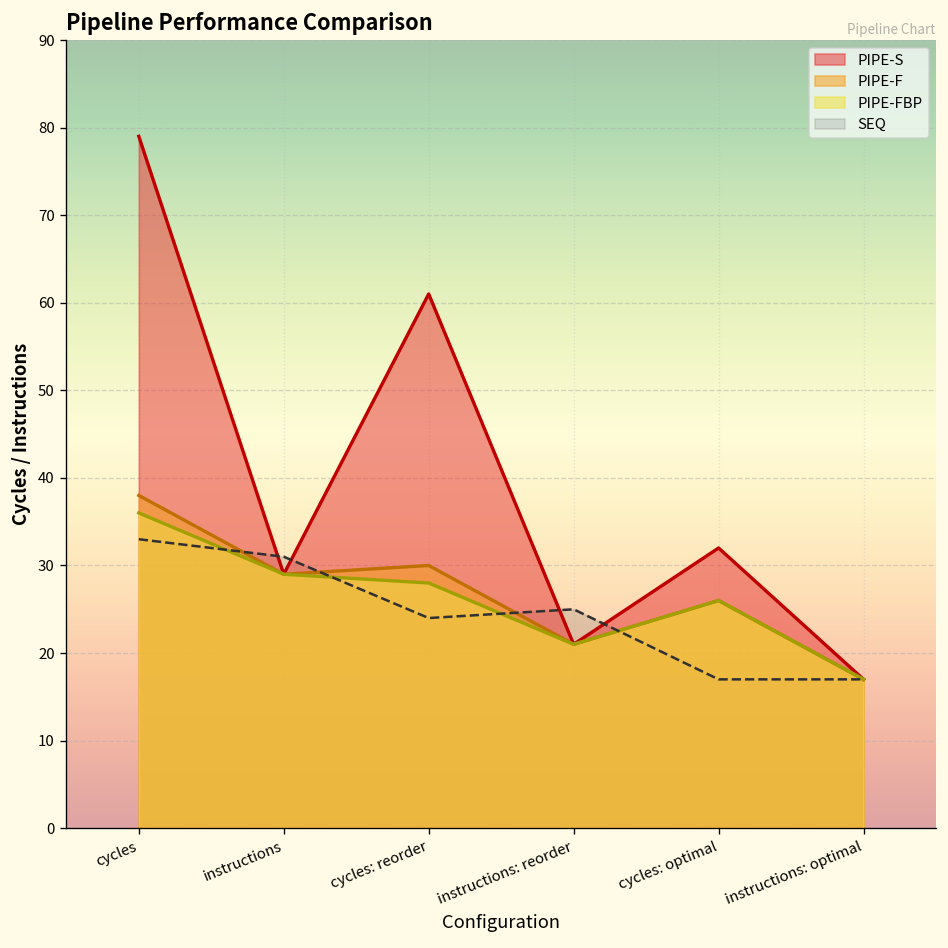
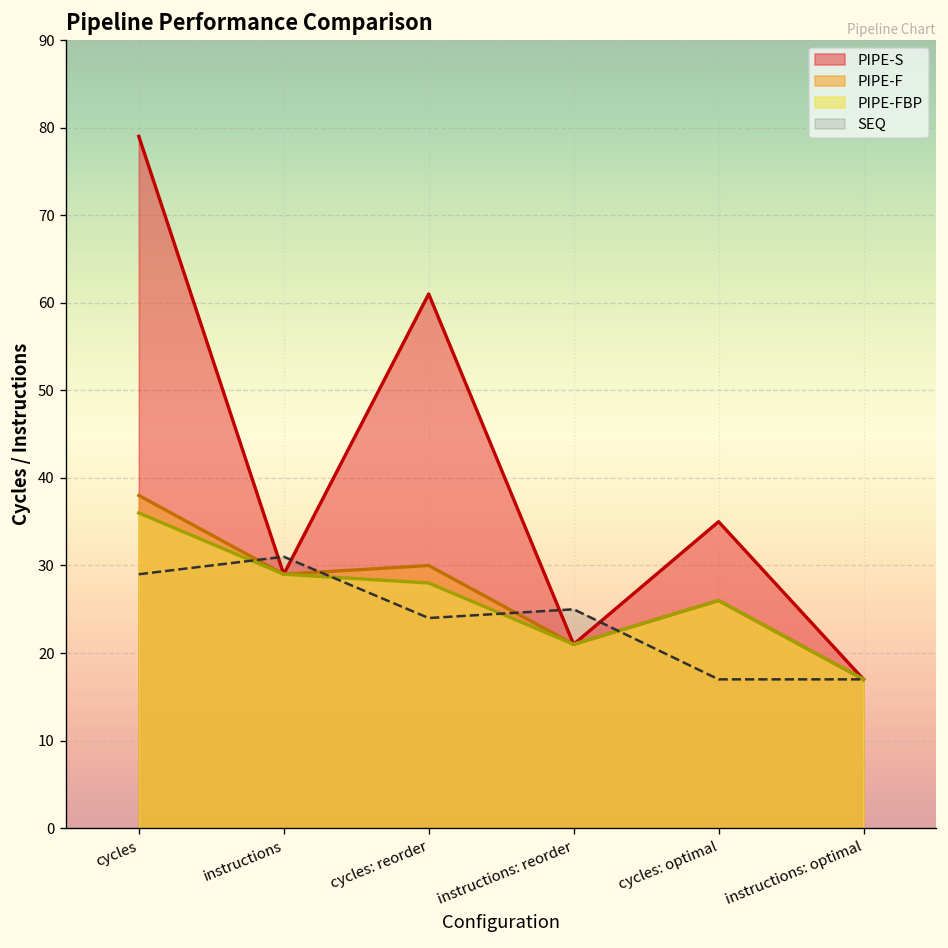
  {
    "PIPE-S": {
      "cycles": 79,
      "cycles: reorder": 61,
-     "cycles: optimal": 32
+     "cycles: optimal": 35
    },
    "SEQ": {
-     "cycles": 33,
+     "cycles": 29,
      "instructions": 31,
      "cycles: reorder": 24,
      "instructions: reorder": 25,
      "cycles: optimal": 17
    }
  }
